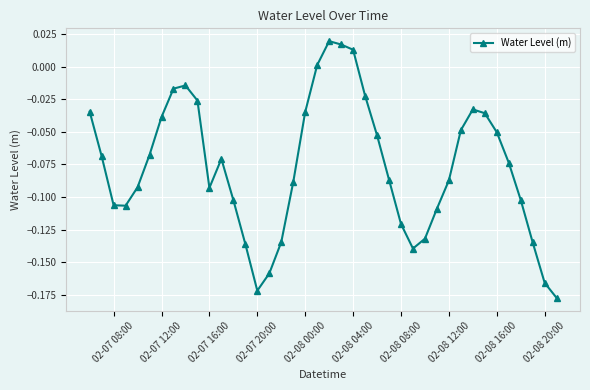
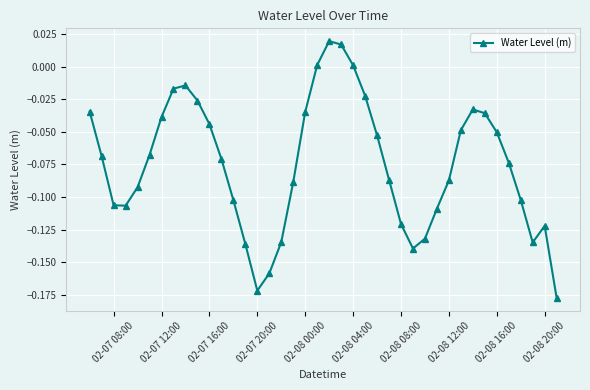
  {
    "02-07 08:00": -0.106,
    "02-07 12:00": -0.039,
-   "02-07 16:00": -0.093,
+   "02-07 16:00": -0.044,
    "02-07 20:00": -0.172,
    "02-08 00:00": -0.035,
-   "02-08 04:00": 0.013,
+   "02-08 04:00": 0.001,
    "02-08 08:00": -0.121,
    "02-08 12:00": -0.087,
    "02-08 16:00": -0.050,
-   "02-08 20:00": -0.166
+   "02-08 20:00": -0.122
  }
